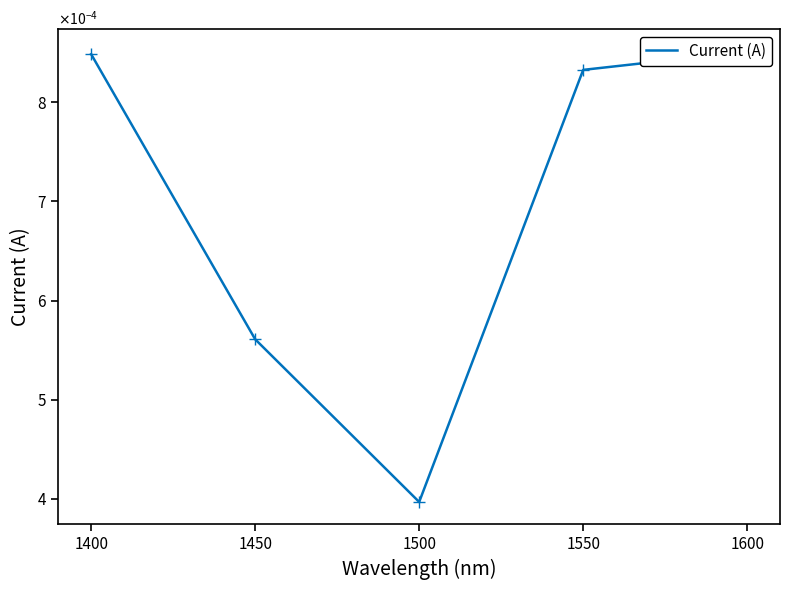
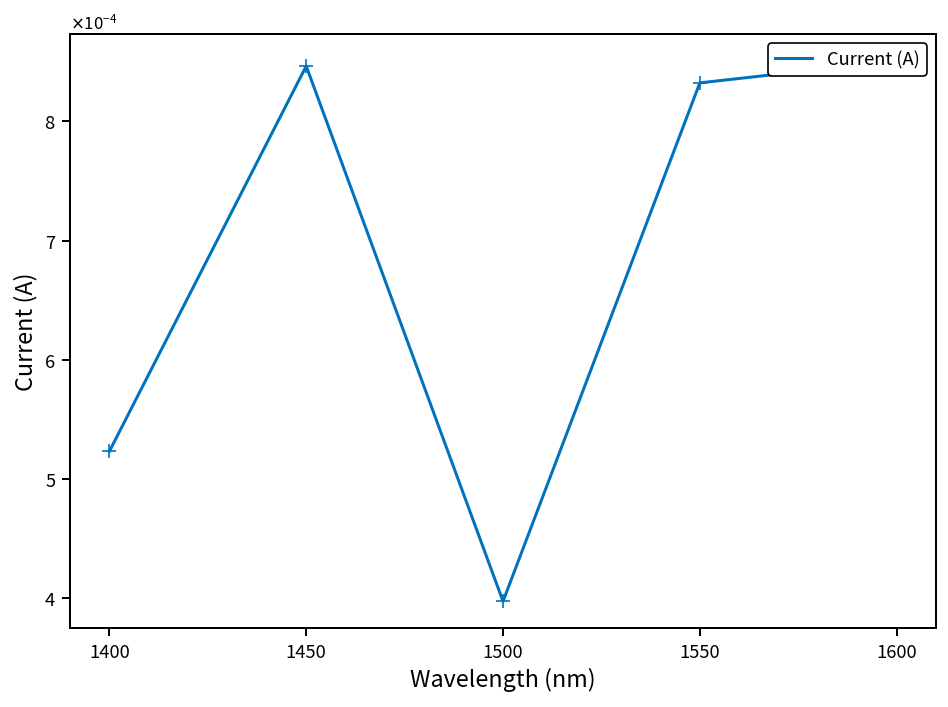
  {
-   "1400": 0.00085,
-   "1450": 0.00056,
+   "1400": 0.00052,
+   "1450": 0.00085,
    "1500": 0.00040,
    "1550": 0.00083
  }
